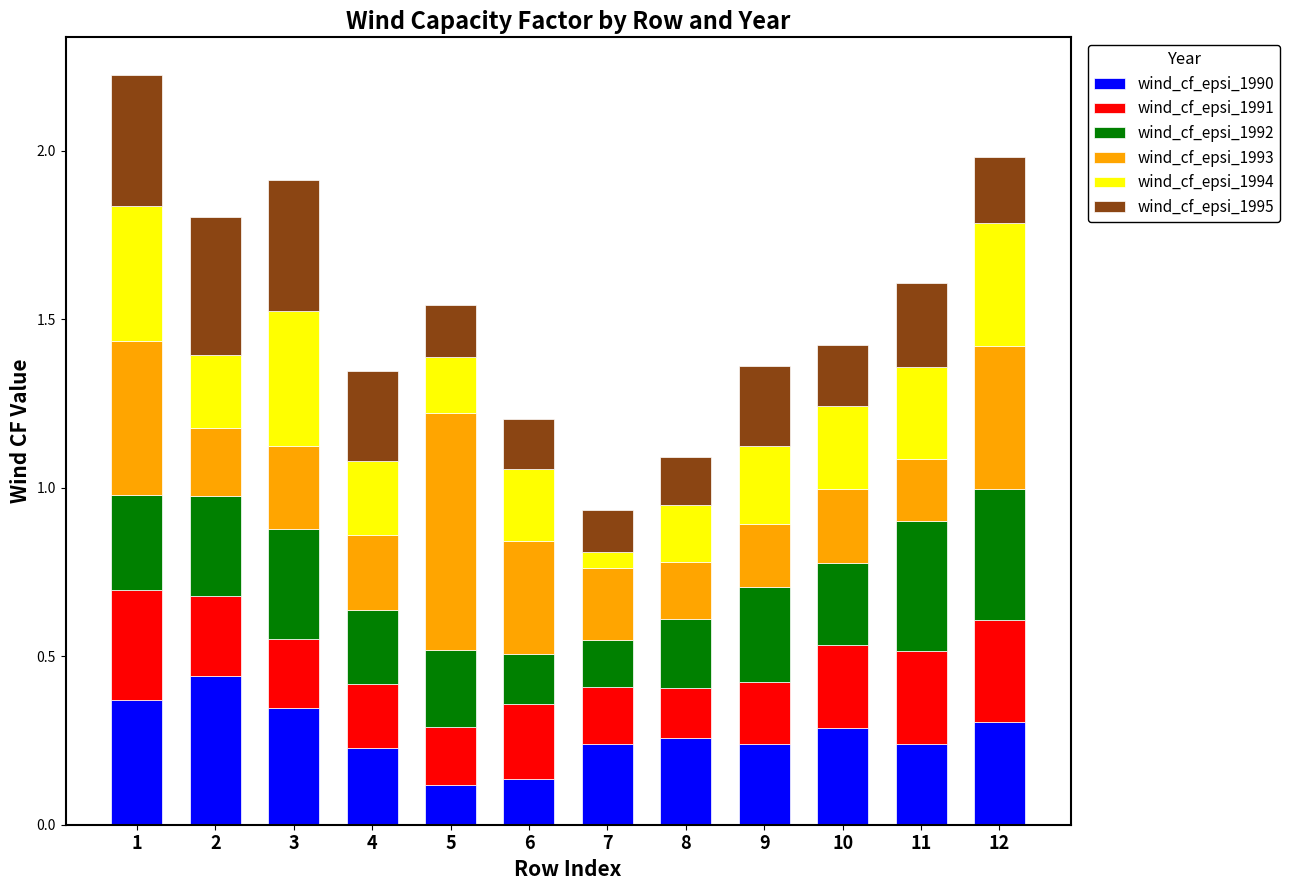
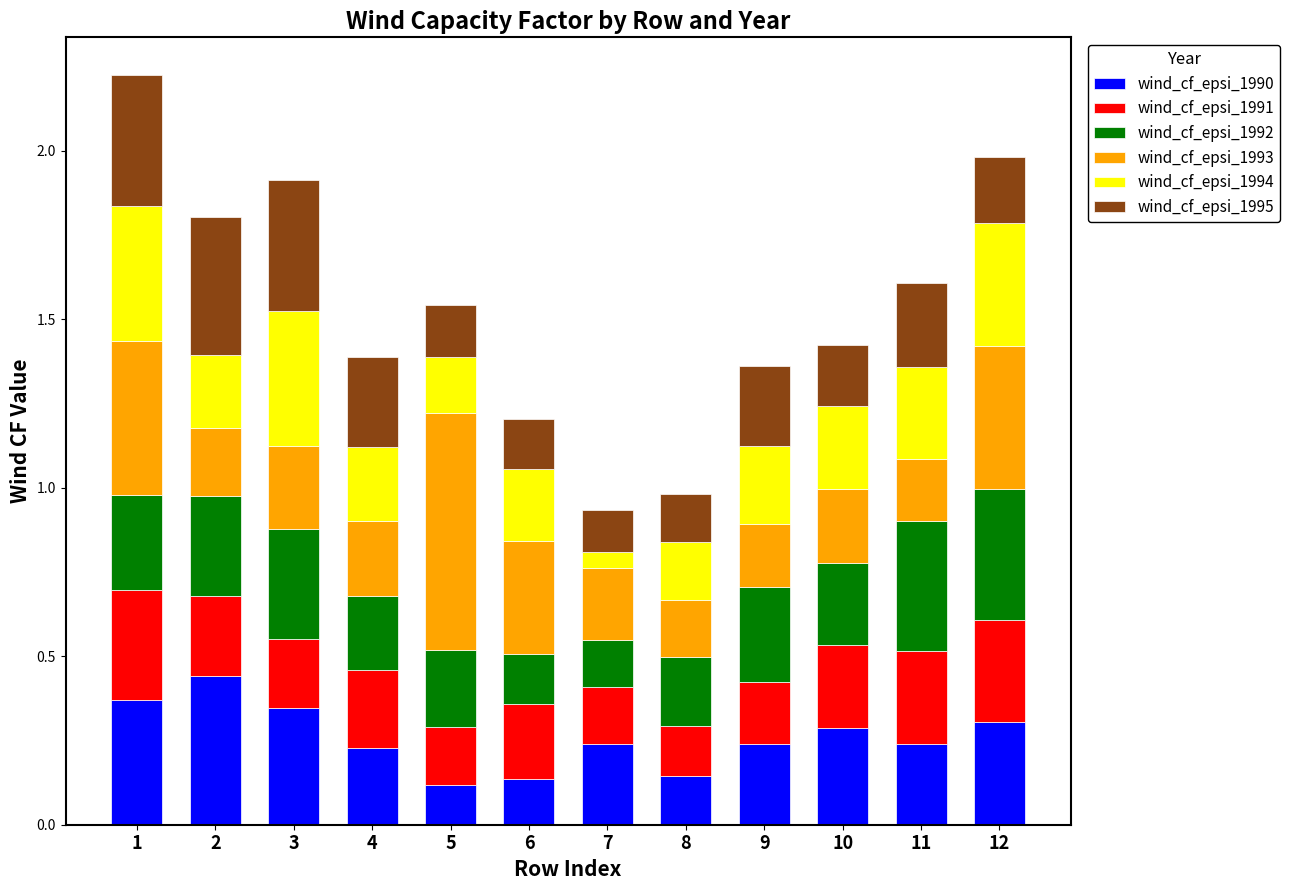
  {
    "wind_cf_epsi_1990": {
      "1": 0.37,
      "2": 0.44,
      "3": 0.35,
      "4": 0.23,
      "5": 0.12,
      "6": 0.13,
      "7": 0.24,
-     "8": 0.26,
+     "8": 0.15,
      "9": 0.24,
      "10": 0.29,
      "11": 0.24,
      "12": 0.31
    },
    "wind_cf_epsi_1991": {
      "1": 0.32,
      "2": 0.24,
      "3": 0.20,
-     "4": 0.19,
+     "4": 0.23,
      "5": 0.17,
      "6": 0.22,
      "7": 0.17,
      "8": 0.15,
      "9": 0.18,
      "10": 0.25,
      "11": 0.28,
      "12": 0.30
    },
    "wind_cf_epsi_1992": {
      "1": 0.28,
      "2": 0.30,
      "3": 0.33,
      "4": 0.22,
      "5": 0.23,
      "6": 0.15,
      "7": 0.14,
      "8": 0.21,
      "9": 0.28,
      "10": 0.24,
      "11": 0.38,
      "12": 0.39
    },
    "wind_cf_epsi_1993": {
      "1": 0.46,
      "2": 0.20,
      "3": 0.25,
      "4": 0.22,
      "5": 0.70,
      "6": 0.33,
      "7": 0.21,
      "8": 0.17,
      "9": 0.19,
      "10": 0.22,
      "11": 0.19,
      "12": 0.43
    },
    "wind_cf_epsi_1994": {
      "1": 0.40,
      "2": 0.21,
      "3": 0.40,
      "4": 0.22,
      "5": 0.17,
      "6": 0.21,
      "7": 0.05,
      "8": 0.17,
      "9": 0.23,
      "10": 0.25,
      "11": 0.27,
      "12": 0.36
    },
    "wind_cf_epsi_1995": {
      "1": 0.39,
      "2": 0.41,
      "3": 0.39,
      "4": 0.27,
      "5": 0.16,
      "6": 0.15,
      "7": 0.12,
      "8": 0.14,
      "9": 0.24,
      "10": 0.18,
      "11": 0.25,
      "12": 0.20
    }
  }
